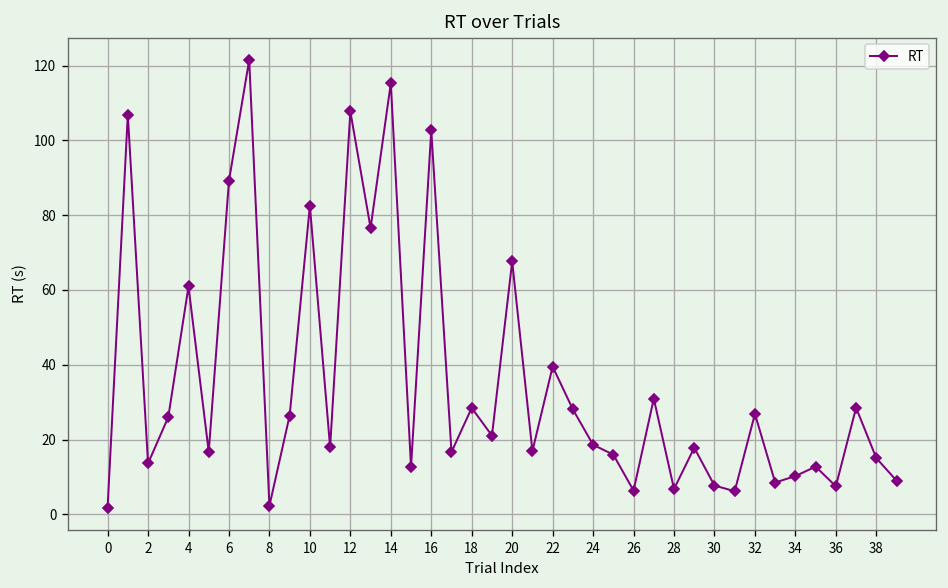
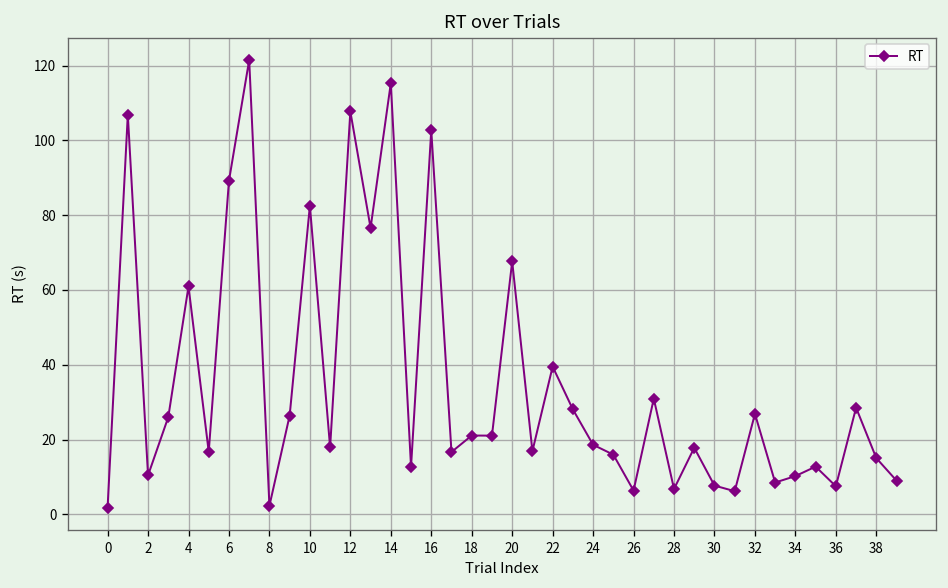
  {
    "0": 2,
-   "2": 14,
+   "2": 10,
    "4": 61,
    "6": 89,
    "8": 2,
    "10": 83,
    "12": 108,
    "14": 115,
    "16": 103,
-   "18": 28,
+   "18": 21,
    "20": 68,
    "22": 40,
    "24": 19,
    "26": 6,
    "28": 7,
    "30": 8,
    "32": 27,
    "34": 10,
    "36": 8,
    "38": 15
  }
